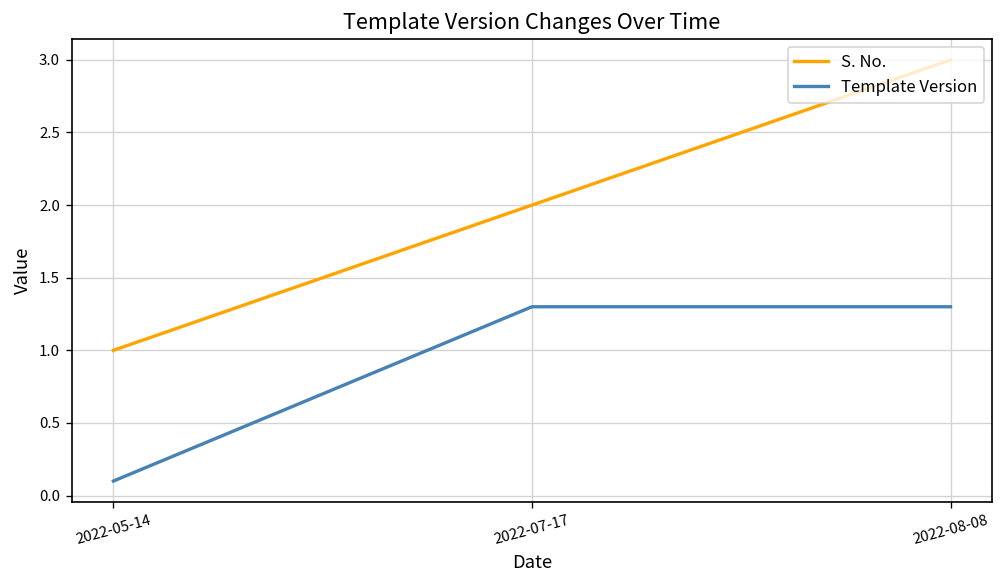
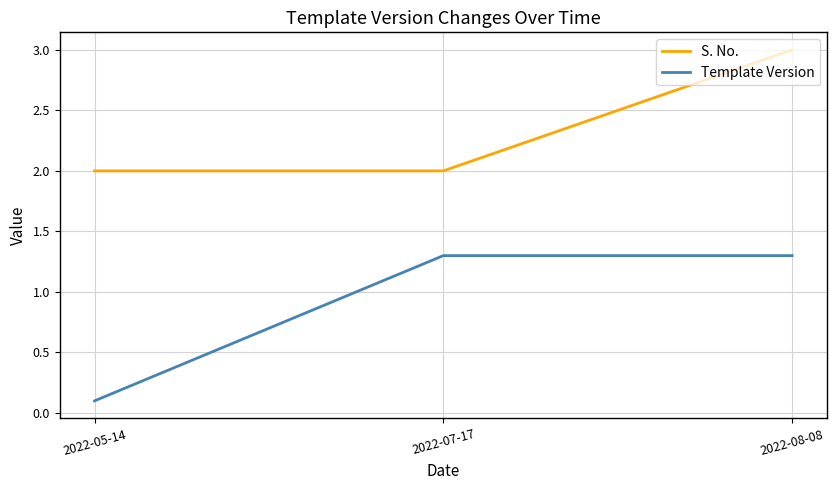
  {
    "S. No.": {
-     "2022-05-14": 1,
+     "2022-05-14": 2,
      "2022-07-17": 2
    },
    "Template Version": {
      "2022-05-14": 0.10,
      "2022-07-17": 1.30,
      "2022-08-08": 1.30
    }
  }
